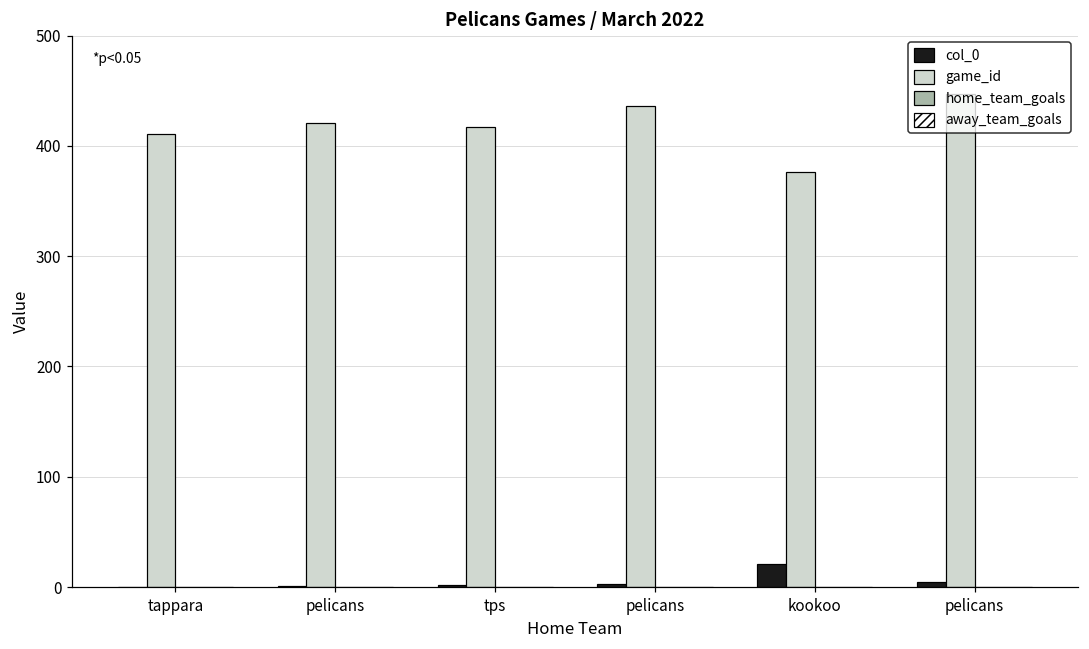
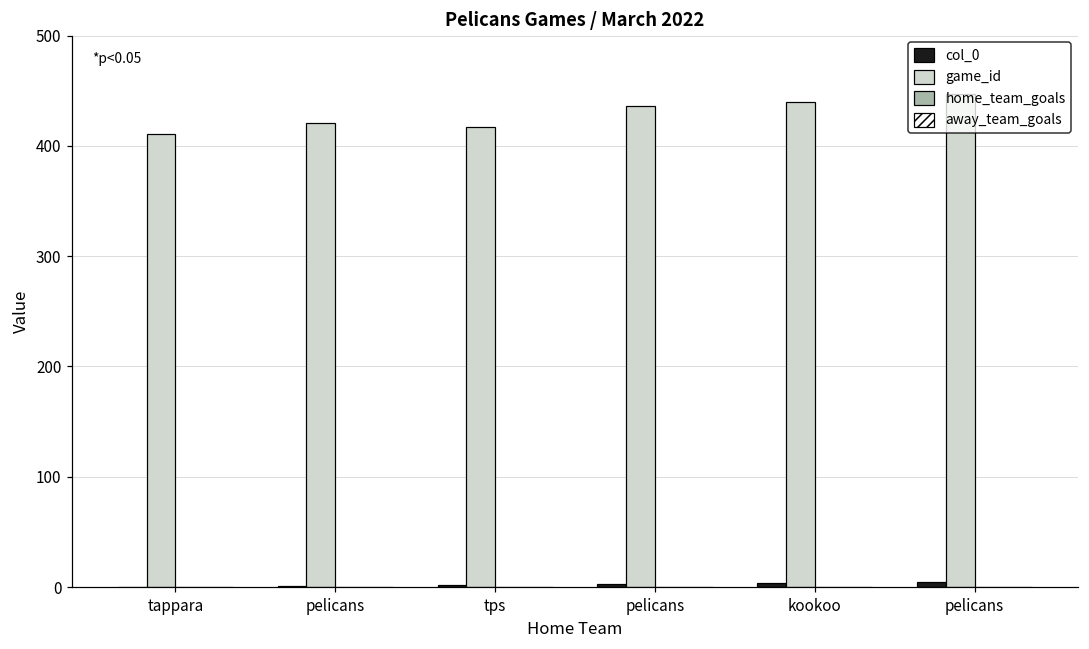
  {
    "col_0": {
      "tappara": 0,
-     "kookoo": 21
+     "kookoo": 4
    },
    "game_id": {
      "tappara": 411,
      "tps": 417,
-     "kookoo": 376
+     "kookoo": 440
    },
    "home_team_goals": {
      "tappara": 0,
      "tps": 0,
      "kookoo": 0
    },
    "away_team_goals": {
      "tappara": 0,
      "tps": 0,
      "kookoo": 0
    }
  }
